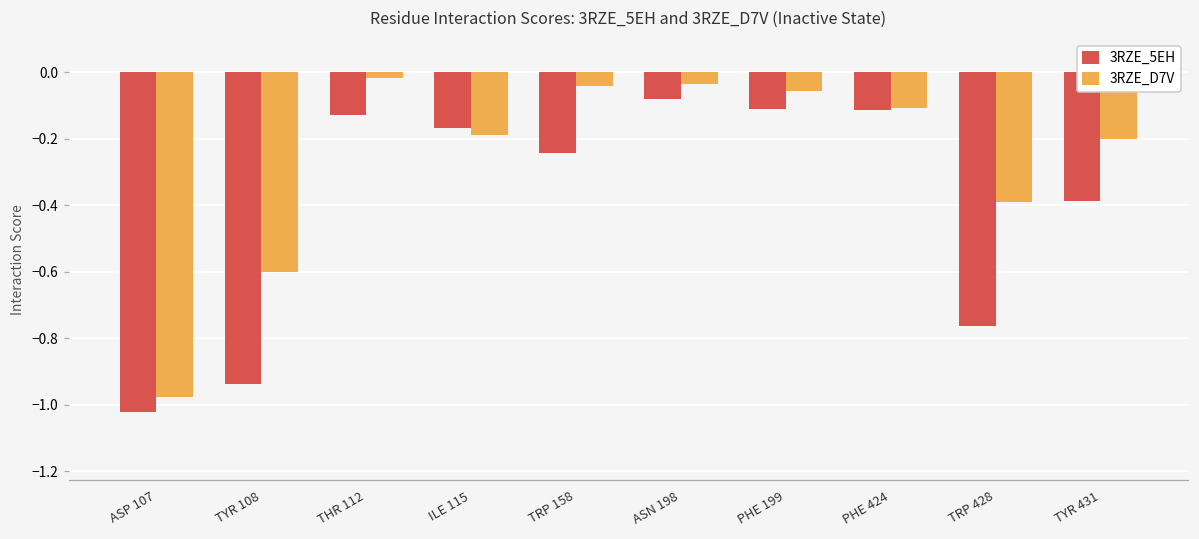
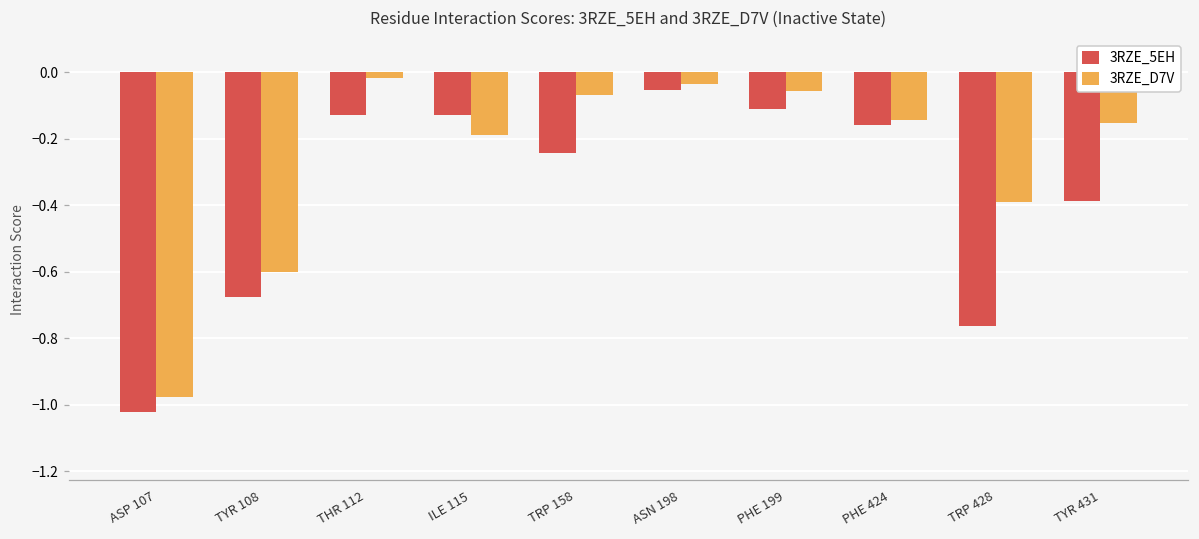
  {
    "3RZE_5EH": {
      "ASP 107": -1.02,
-     "TYR 108": -0.94,
+     "TYR 108": -0.68,
      "THR 112": -0.13,
-     "ILE 115": -0.17,
+     "ILE 115": -0.13,
      "TRP 158": -0.24,
-     "ASN 198": -0.08,
+     "ASN 198": -0.05,
      "PHE 199": -0.11,
-     "PHE 424": -0.11,
+     "PHE 424": -0.16,
      "TRP 428": -0.76,
      "TYR 431": -0.39
    },
    "3RZE_D7V": {
      "ASP 107": -0.98,
      "TYR 108": -0.60,
      "THR 112": -0.02,
      "ILE 115": -0.19,
-     "TRP 158": -0.04,
+     "TRP 158": -0.07,
      "ASN 198": -0.04,
      "PHE 199": -0.06,
-     "PHE 424": -0.11,
+     "PHE 424": -0.15,
      "TRP 428": -0.39,
-     "TYR 431": -0.20
+     "TYR 431": -0.15
    }
  }
